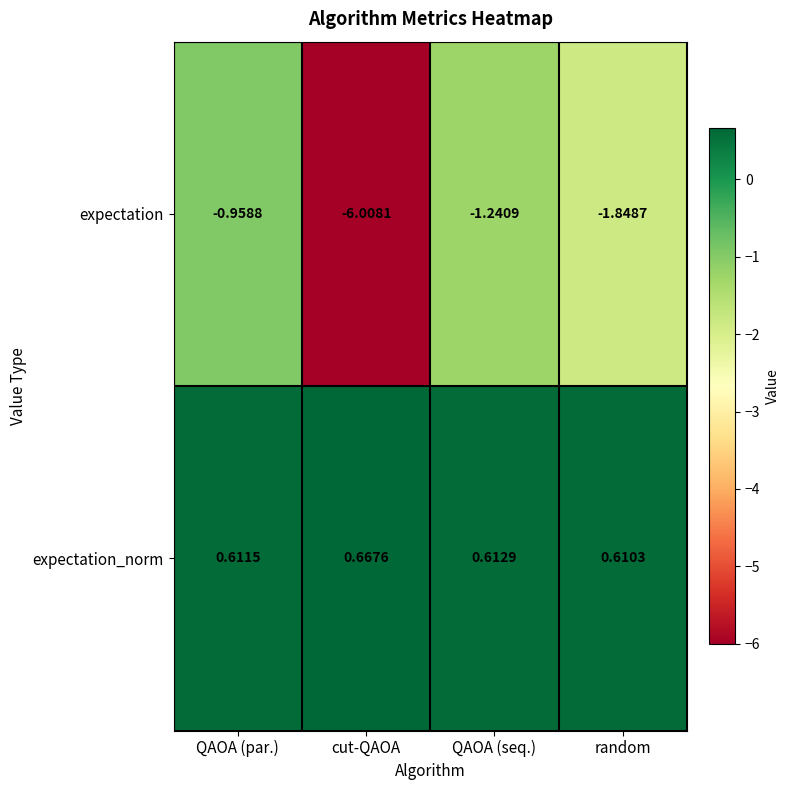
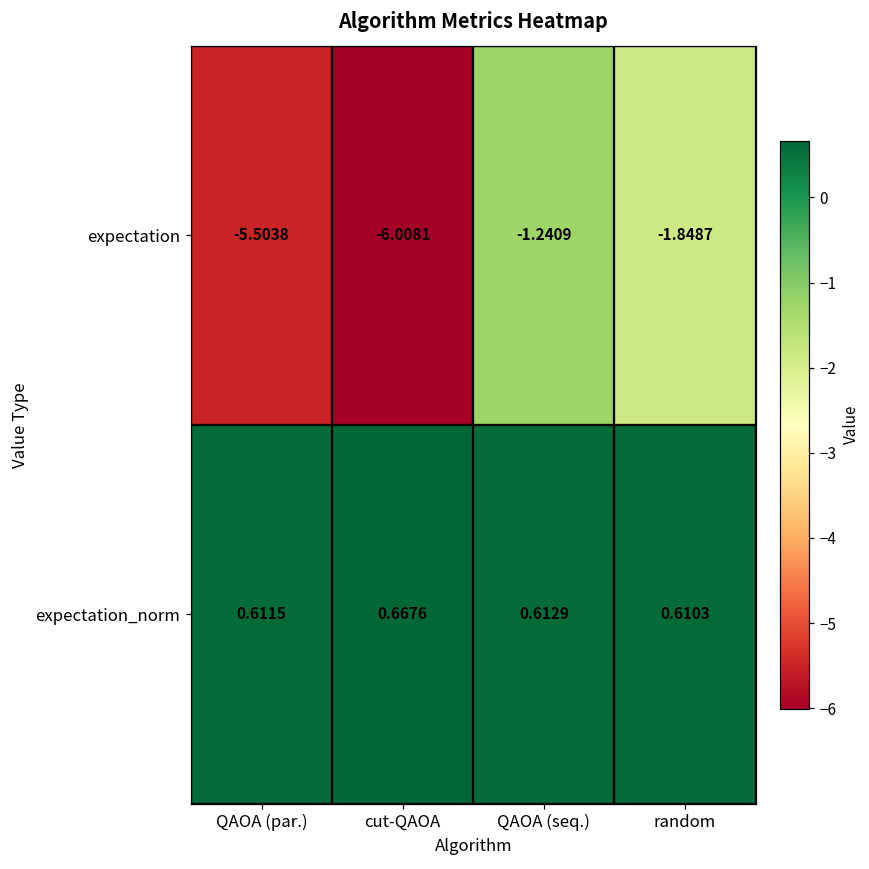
  {
    "expectation": {
-     "QAOA (par.)": -0.9588,
+     "QAOA (par.)": -5.5038,
      "cut-QAOA": -6.0081,
      "QAOA (seq.)": -1.2409,
      "random": -1.8487
    },
    "expectation_norm": {
      "QAOA (par.)": 0.6115,
      "cut-QAOA": 0.6676,
      "QAOA (seq.)": 0.6129,
      "random": 0.6103
    }
  }
